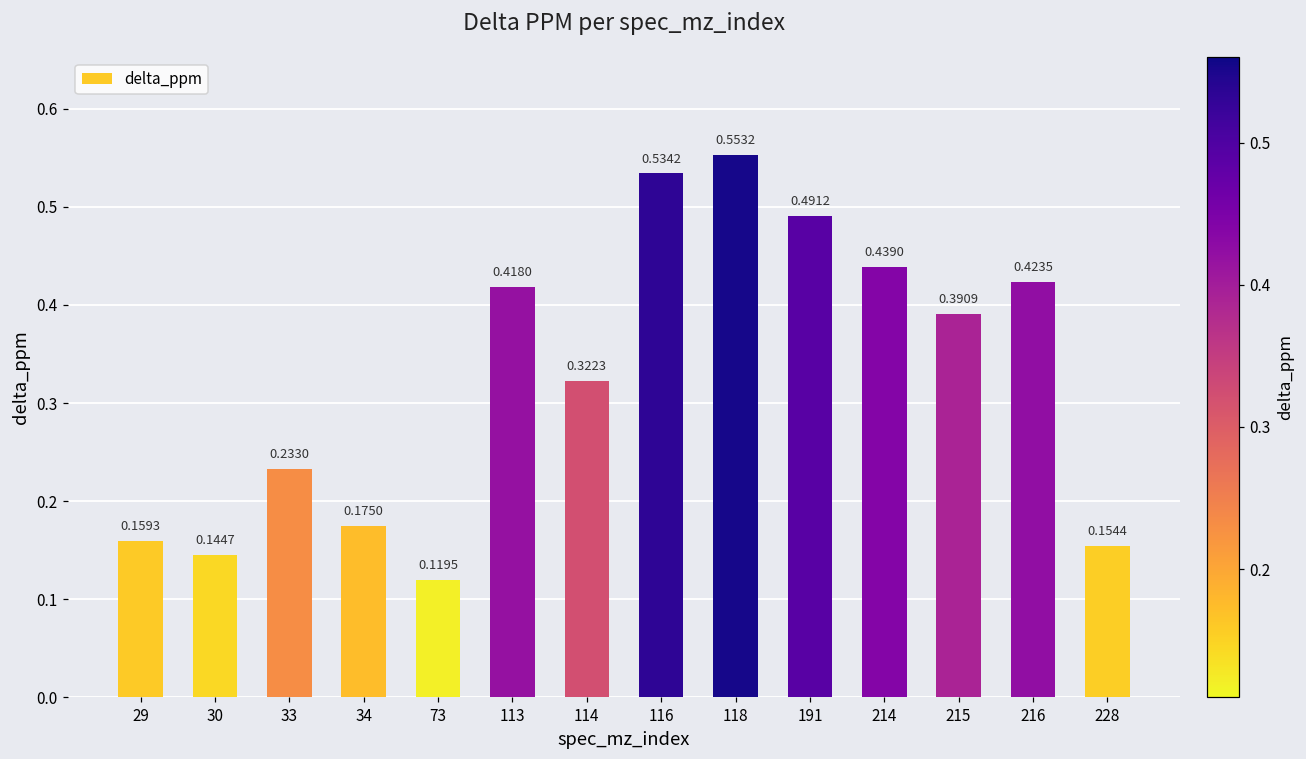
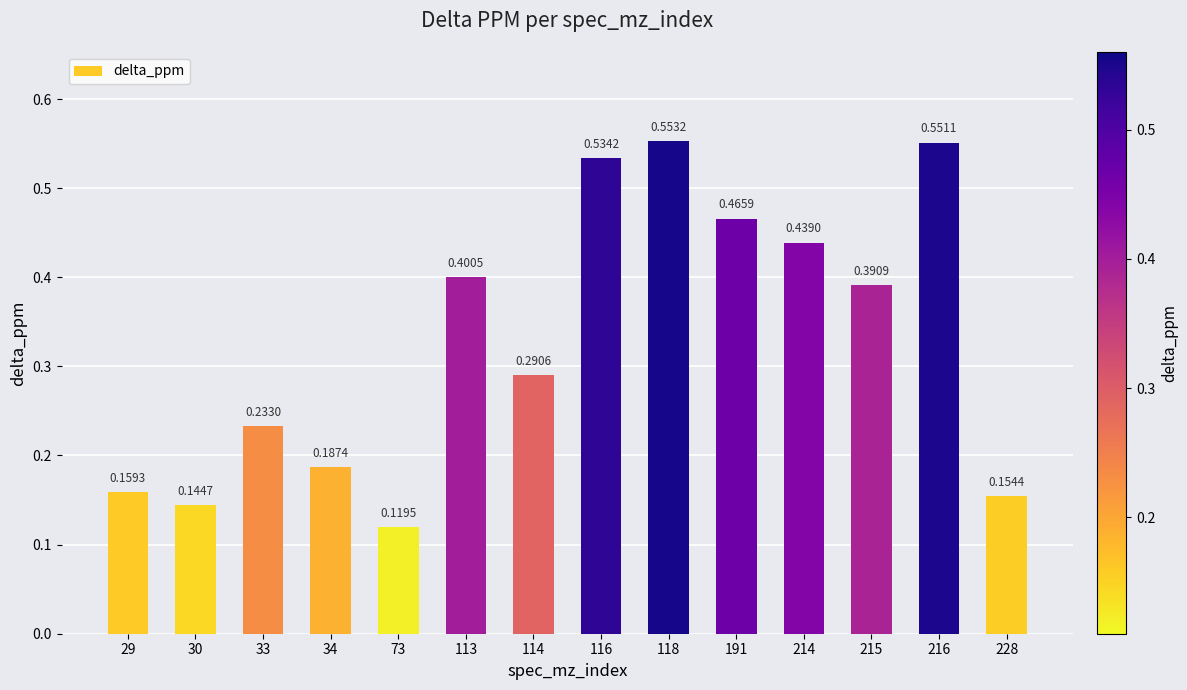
  {
    "29": 0.1593,
    "30": 0.1447,
    "33": 0.2330,
-   "34": 0.1750,
+   "34": 0.1874,
    "73": 0.1195,
-   "113": 0.4180,
-   "114": 0.3223,
+   "113": 0.4005,
+   "114": 0.2906,
    "116": 0.5342,
    "118": 0.5532,
-   "191": 0.4912,
+   "191": 0.4659,
    "214": 0.4390,
    "215": 0.3909,
-   "216": 0.4235,
+   "216": 0.5511,
    "228": 0.1544
  }
